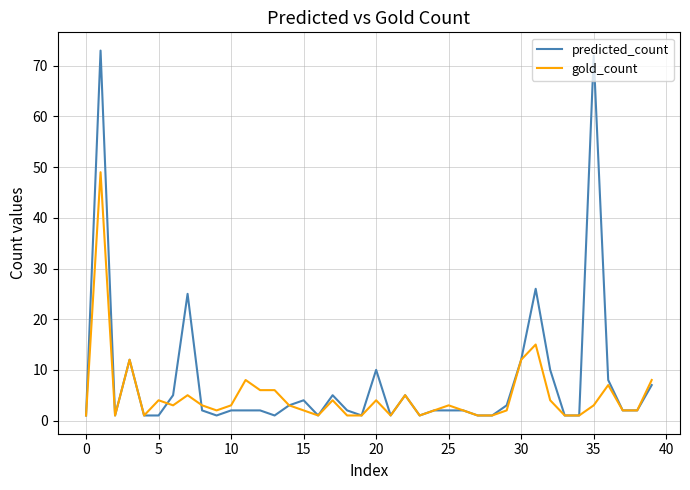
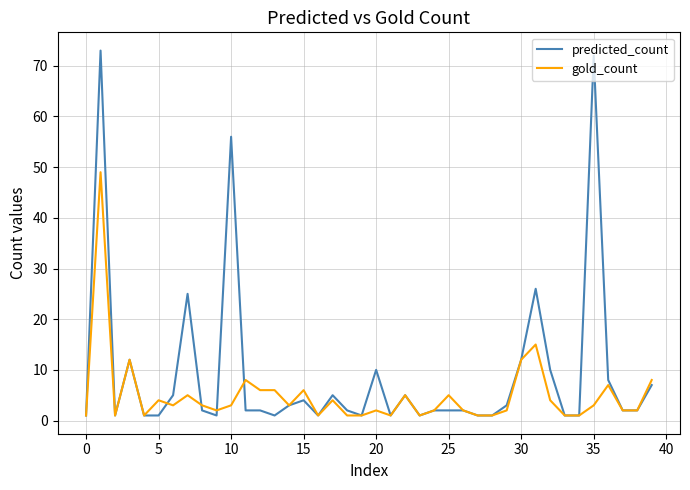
  {
    "predicted_count": {
      "5": 1,
-     "10": 2,
+     "10": 56,
      "15": 4,
      "20": 10,
      "25": 2
    },
    "gold_count": {
      "5": 4,
      "10": 3,
-     "15": 2,
-     "20": 4,
-     "25": 3,
+     "15": 6,
+     "20": 2,
+     "25": 5,
      "35": 3
    }
  }
